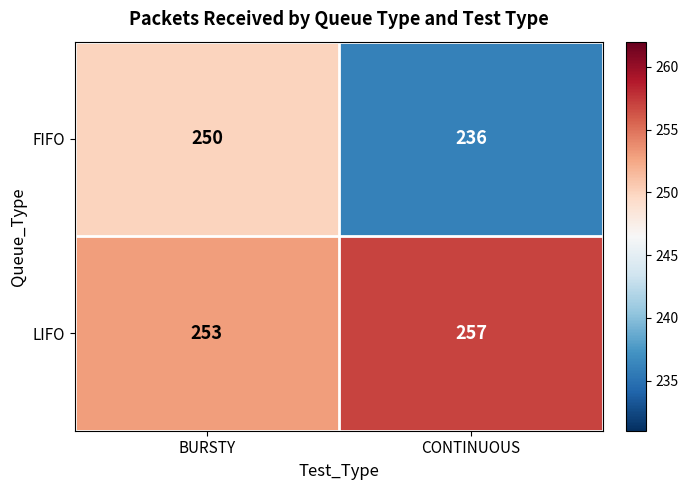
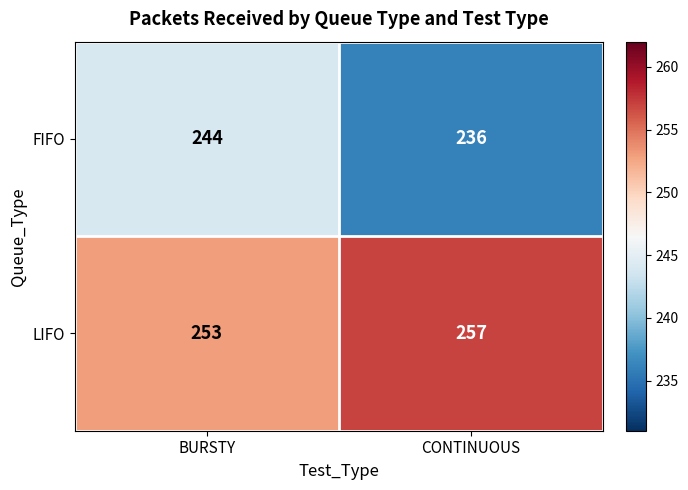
  {
    "FIFO": {
-     "BURSTY": 250,
+     "BURSTY": 244,
      "CONTINUOUS": 236
    },
    "LIFO": {
      "BURSTY": 253,
      "CONTINUOUS": 257
    }
  }
